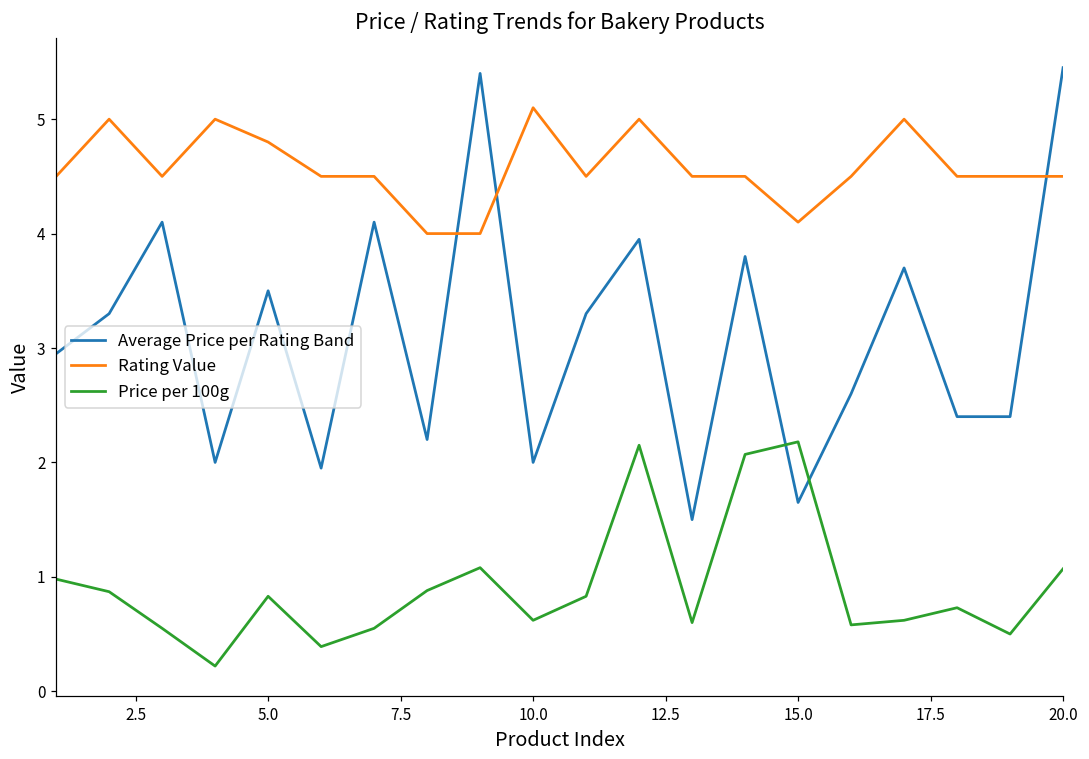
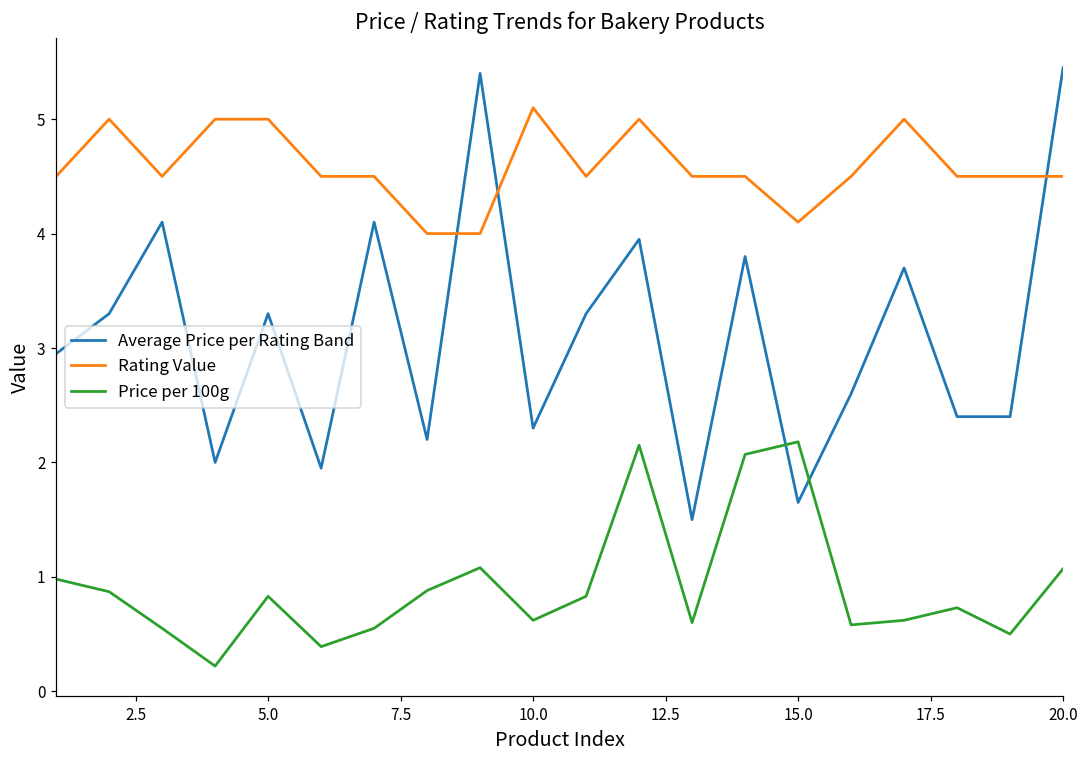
  {
    "Average Price per Rating Band": {
-     "5.0": 3.5,
-     "10.0": 2.0,
+     "5.0": 3.3,
+     "10.0": 2.3,
      "15.0": 1.65,
      "20.0": 5.45
    },
    "Rating Value": {
-     "5.0": 4.8,
+     "5.0": 5.0,
      "10.0": 5.1,
      "15.0": 4.1,
      "20.0": 4.5
    },
    "Price per 100g": {
      "5.0": 0.83,
      "10.0": 0.6,
      "15.0": 2.2,
      "20.0": 1.07
    }
  }
